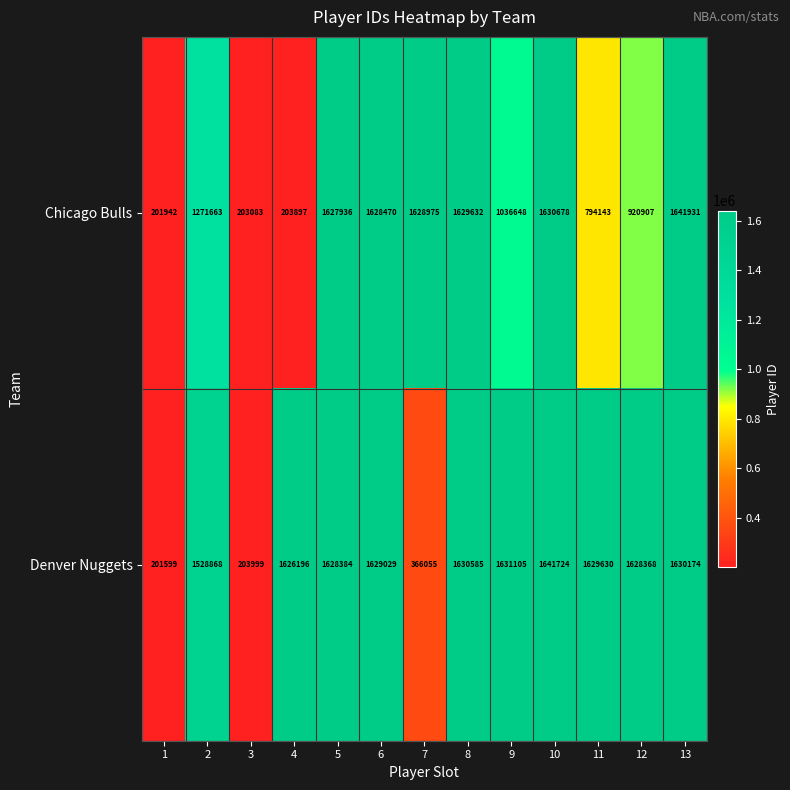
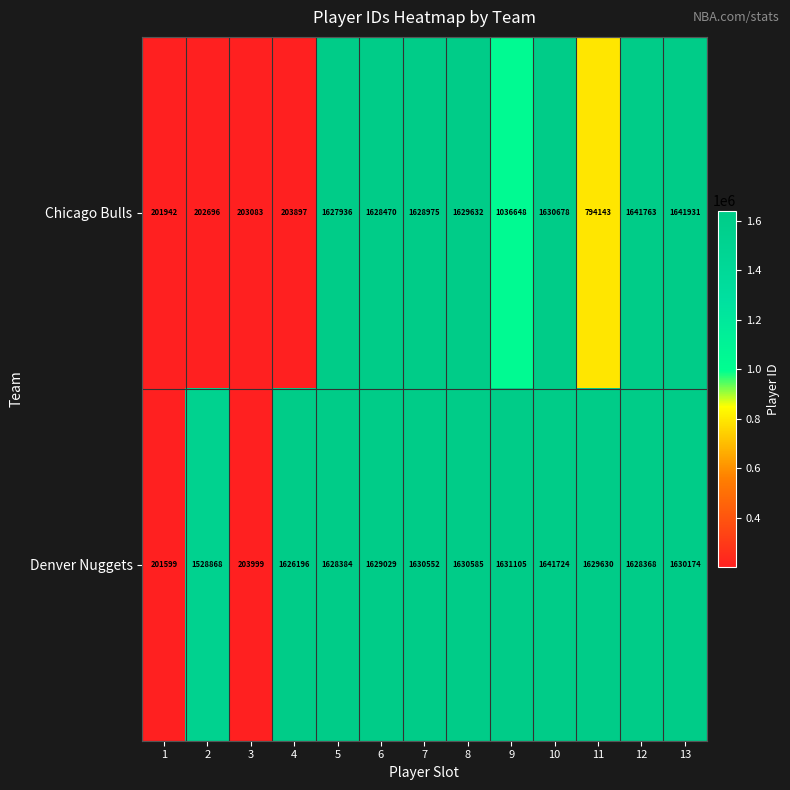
  {
    "Chicago Bulls": {
      "1": 201942,
-     "2": 1271663,
+     "2": 202696,
      "3": 203083,
      "4": 203897,
      "5": 1627936,
      "6": 1628470,
      "7": 1628975,
      "8": 1629632,
      "9": 1036648,
      "10": 1630678,
      "11": 794143,
-     "12": 920907,
+     "12": 1641763,
      "13": 1641931
    },
    "Denver Nuggets": {
      "1": 201599,
      "2": 1528868,
      "3": 203999,
      "4": 1626196,
      "5": 1628384,
      "6": 1629029,
-     "7": 366055,
+     "7": 1630552,
      "8": 1630585,
      "9": 1631105,
      "10": 1641724,
      "11": 1629630,
      "12": 1628368,
      "13": 1630174
    }
  }
